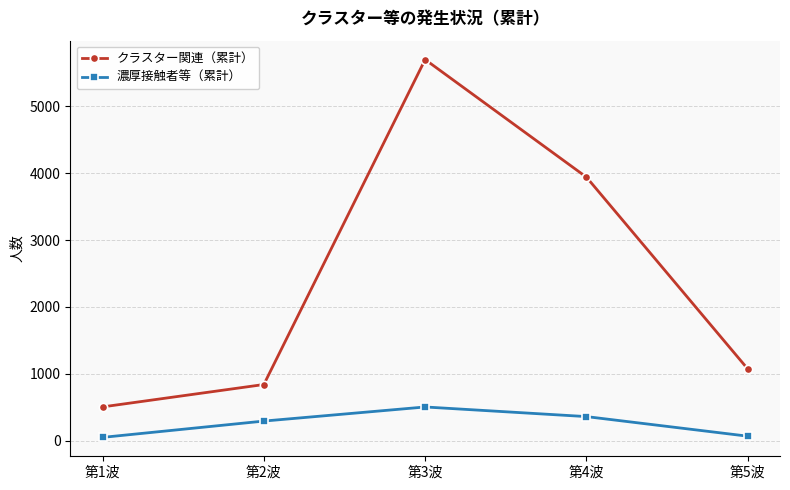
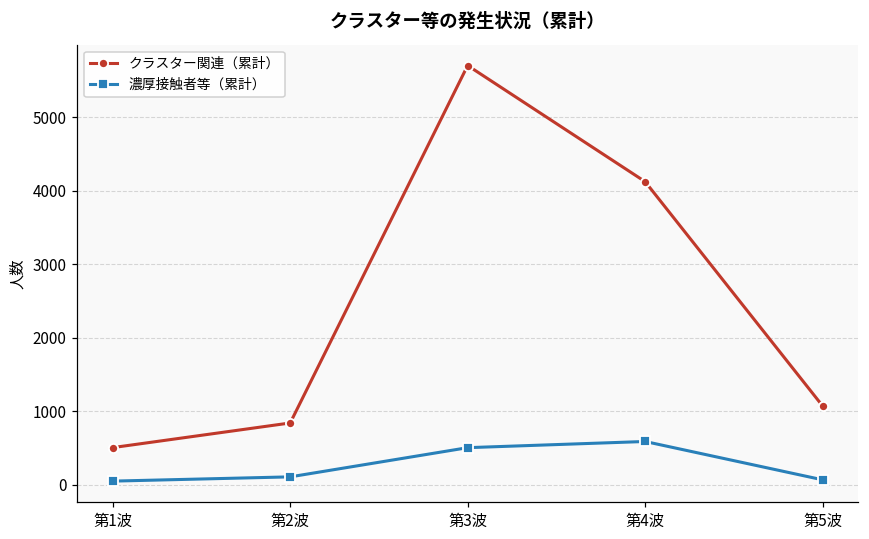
  {
    "クラスター関連（累計）": {
      "第1波": 500,
      "第2波": 800,
      "第3波": 5700,
-     "第4波": 3900,
+     "第4波": 4100,
      "第5波": 1100
    },
    "濃厚接触者等（累計）": {
      "第1波": 0,
-     "第2波": 300,
+     "第2波": 100,
      "第3波": 500,
-     "第4波": 400,
+     "第4波": 600,
      "第5波": 100
    }
  }
